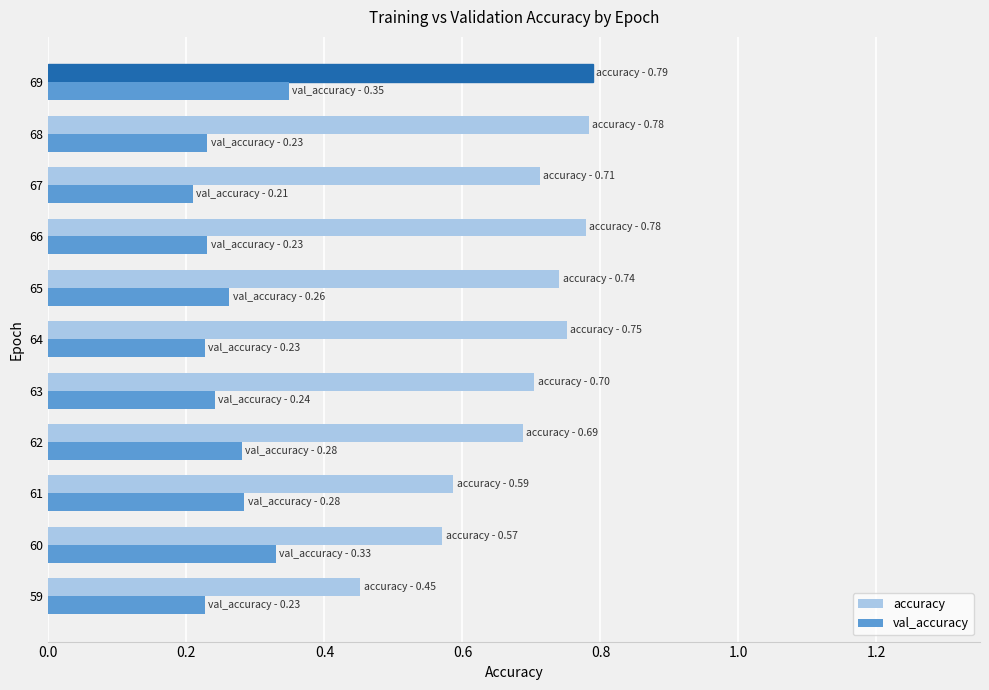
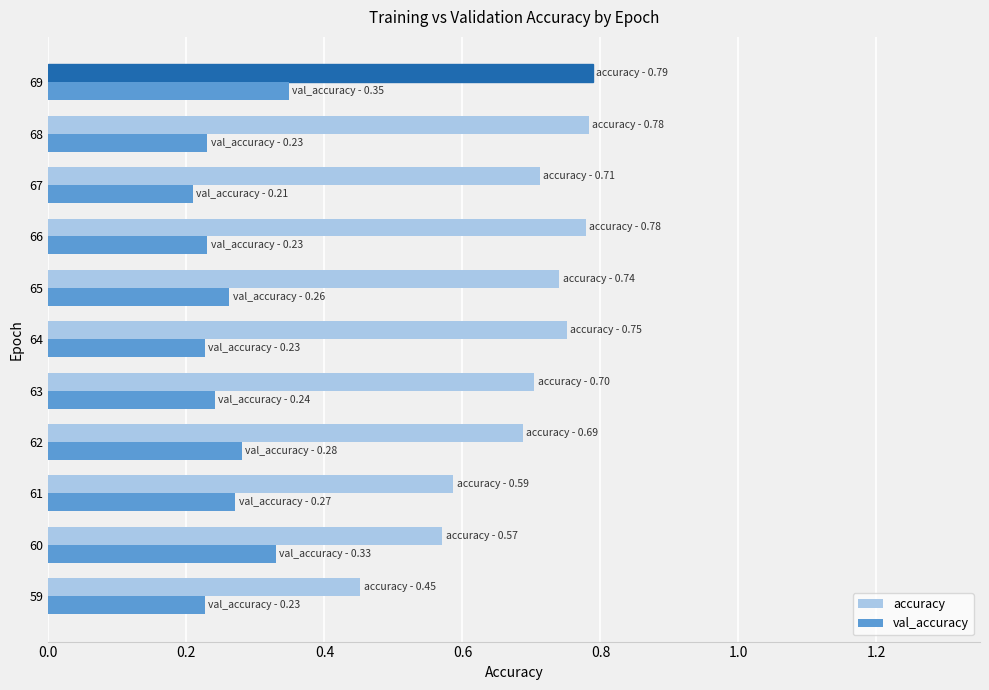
  {
    "accuracy": {
      "69": 0.79,
      "68": 0.78,
      "67": 0.71,
      "66": 0.78,
      "65": 0.74,
      "64": 0.75,
      "63": 0.70,
      "62": 0.69,
      "61": 0.59,
      "60": 0.57,
      "59": 0.45
    },
    "val_accuracy": {
      "69": 0.35,
      "68": 0.23,
      "67": 0.21,
      "66": 0.23,
      "65": 0.26,
      "64": 0.23,
      "63": 0.24,
      "62": 0.28,
-     "61": 0.28,
+     "61": 0.27,
      "60": 0.33,
      "59": 0.23
    }
  }
